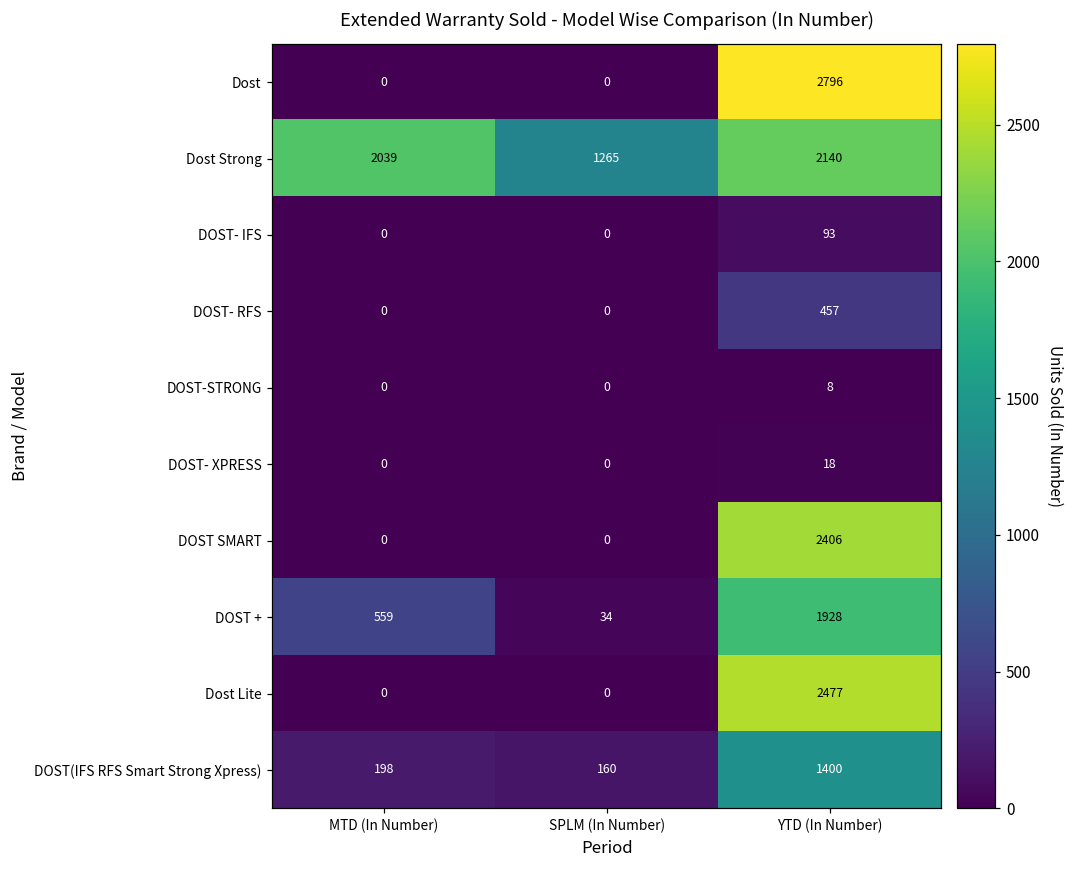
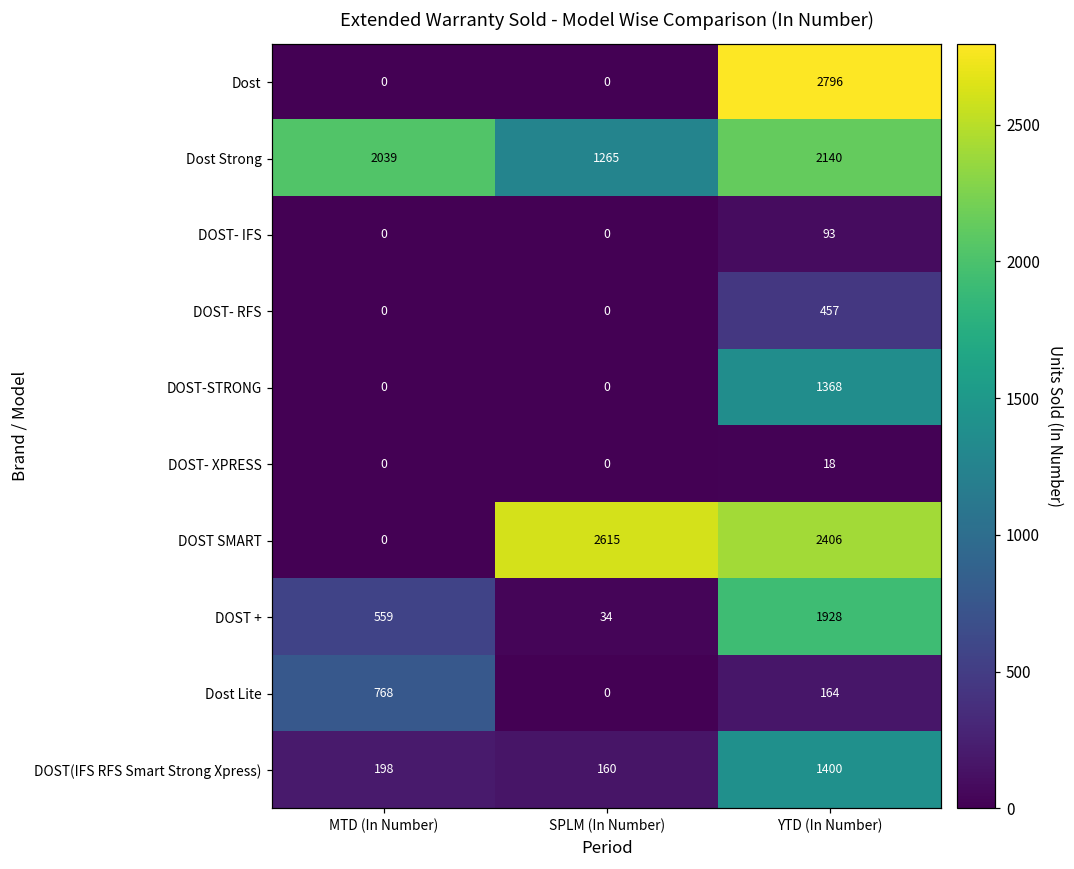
  {
    "Dost": {
      "MTD (In Number)": 0,
      "SPLM (In Number)": 0,
      "YTD (In Number)": 2796
    },
    "Dost Strong": {
      "MTD (In Number)": 2039,
      "SPLM (In Number)": 1265,
      "YTD (In Number)": 2140
    },
    "DOST- IFS": {
      "MTD (In Number)": 0,
      "SPLM (In Number)": 0,
      "YTD (In Number)": 93
    },
    "DOST- RFS": {
      "MTD (In Number)": 0,
      "SPLM (In Number)": 0,
      "YTD (In Number)": 457
    },
    "DOST-STRONG": {
      "MTD (In Number)": 0,
      "SPLM (In Number)": 0,
-     "YTD (In Number)": 8
+     "YTD (In Number)": 1368
    },
    "DOST- XPRESS": {
      "MTD (In Number)": 0,
      "SPLM (In Number)": 0,
      "YTD (In Number)": 18
    },
    "DOST SMART": {
      "MTD (In Number)": 0,
-     "SPLM (In Number)": 0,
+     "SPLM (In Number)": 2615,
      "YTD (In Number)": 2406
    },
    "DOST +": {
      "MTD (In Number)": 559,
      "SPLM (In Number)": 34,
      "YTD (In Number)": 1928
    },
    "Dost Lite": {
-     "MTD (In Number)": 0,
+     "MTD (In Number)": 768,
      "SPLM (In Number)": 0,
-     "YTD (In Number)": 2477
+     "YTD (In Number)": 164
    },
    "DOST(IFS RFS Smart Strong Xpress)": {
      "MTD (In Number)": 198,
      "SPLM (In Number)": 160,
      "YTD (In Number)": 1400
    }
  }
